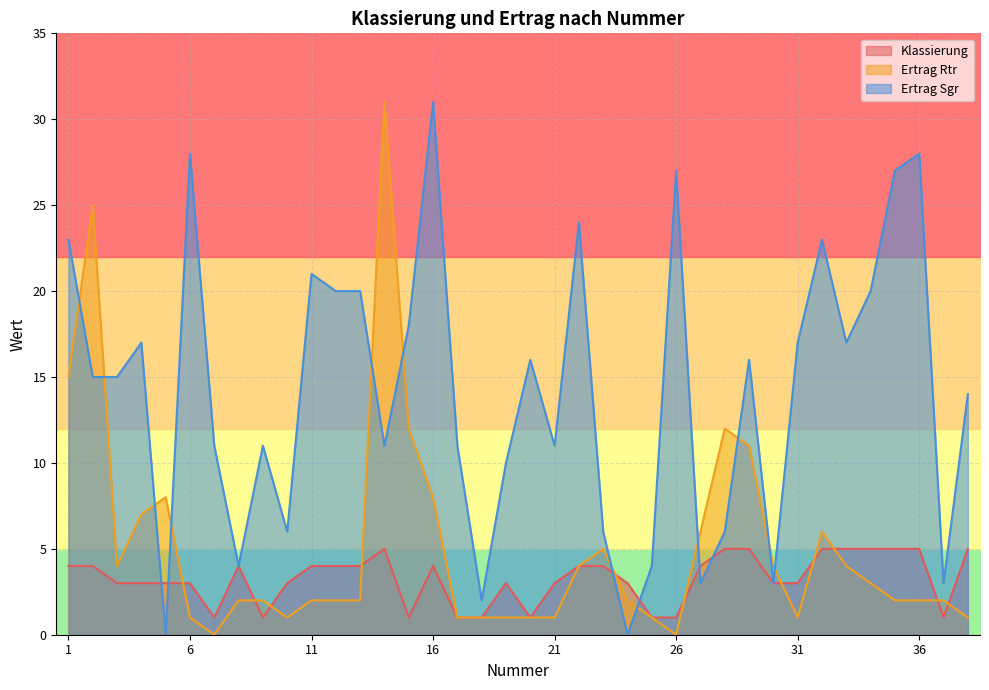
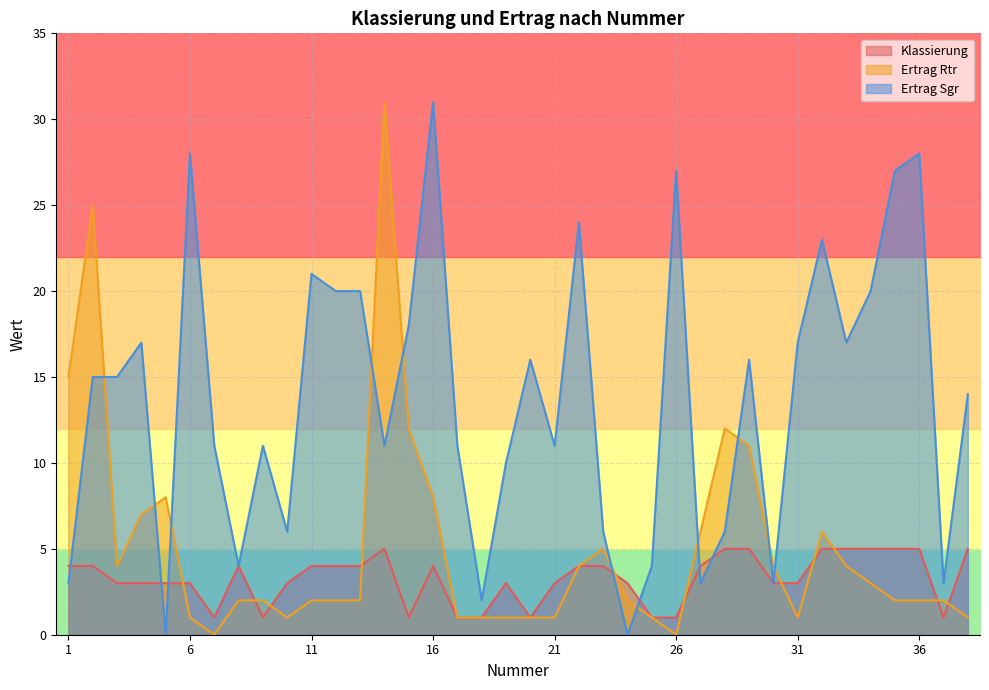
  {
    "Ertrag Sgr": {
-     "1": 23,
+     "1": 3,
      "6": 28,
      "11": 21,
      "16": 31,
      "21": 11,
      "26": 27,
      "31": 17,
      "36": 28
    }
  }
